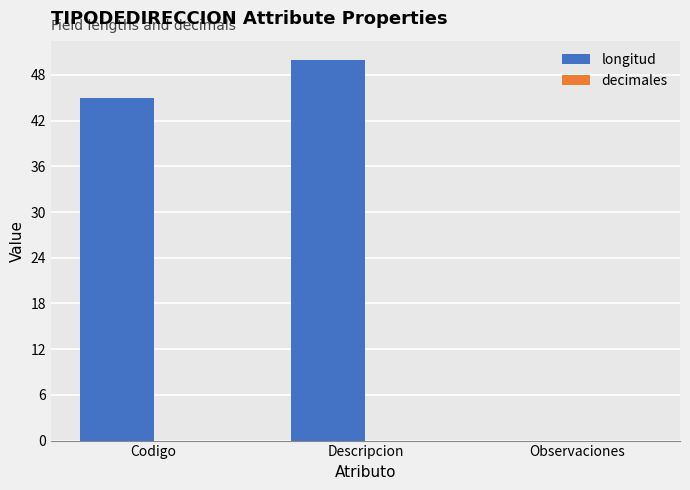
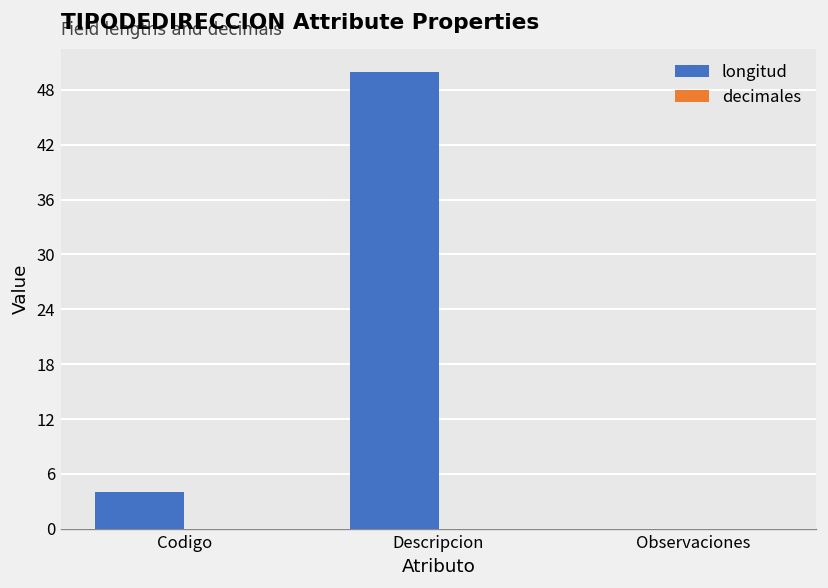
  {
    "longitud": {
-     "Codigo": 45,
+     "Codigo": 4,
      "Descripcion": 50,
      "Observaciones": 0
    },
    "decimales": {
      "Codigo": 0,
      "Descripcion": 0,
      "Observaciones": 0
    }
  }
